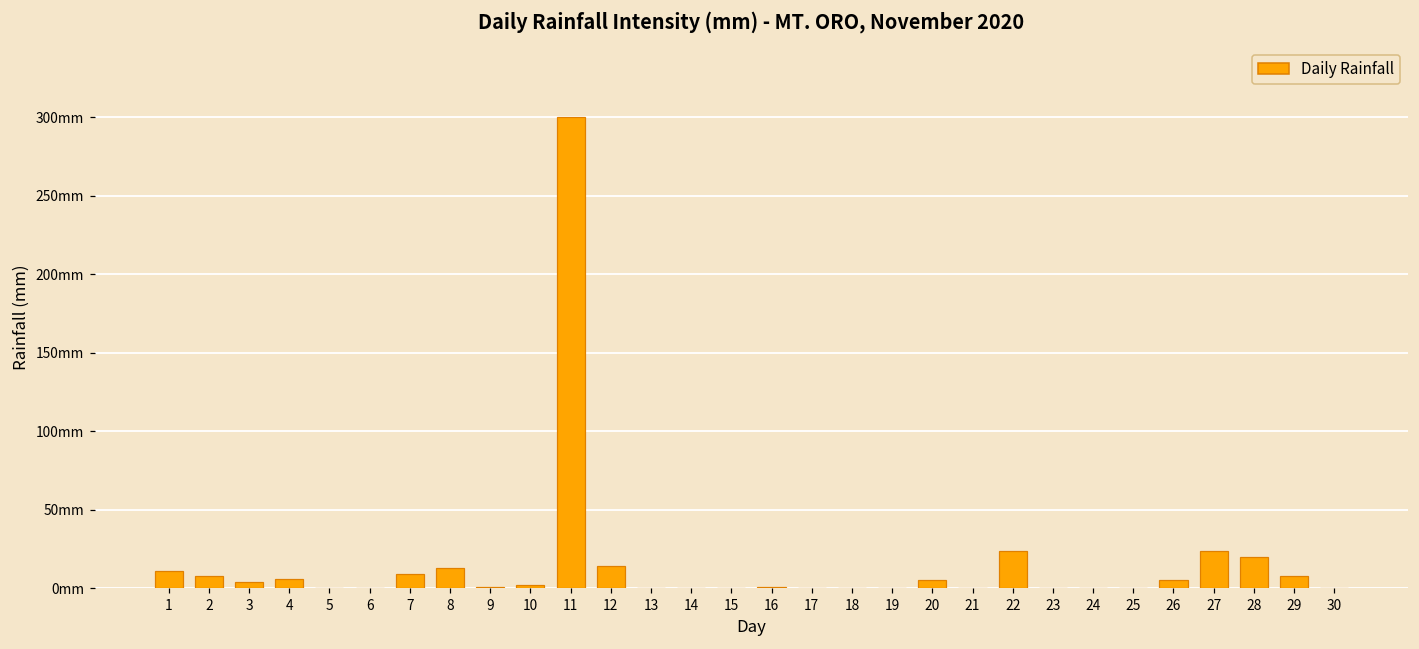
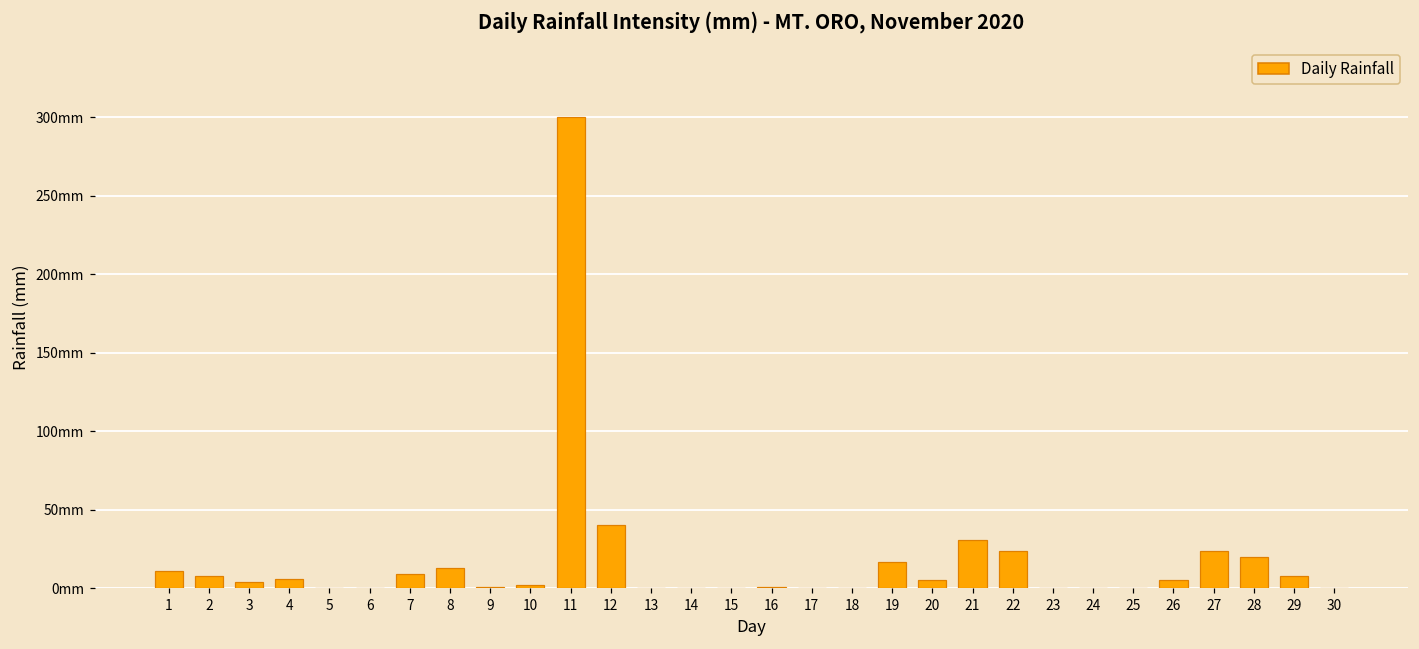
  {
    "1": "11mm",
    "2": "8mm",
    "3": "4mm",
    "4": "6mm",
    "5": "0mm",
    "6": "0mm",
    "7": "9mm",
    "8": "13mm",
    "10": "2mm",
    "11": "300mm",
-   "12": "14mm",
+   "12": "40mm",
    "13": "0mm",
    "14": "0mm",
    "15": "0mm",
    "17": "0mm",
    "18": "0mm",
-   "19": "0mm",
+   "19": "17mm",
    "20": "5mm",
-   "21": "0mm",
+   "21": "31mm",
    "22": "24mm",
    "23": "0mm",
    "24": "0mm",
    "25": "0mm",
    "26": "5mm",
    "27": "24mm",
    "28": "20mm",
    "29": "8mm",
    "30": "0mm"
  }
